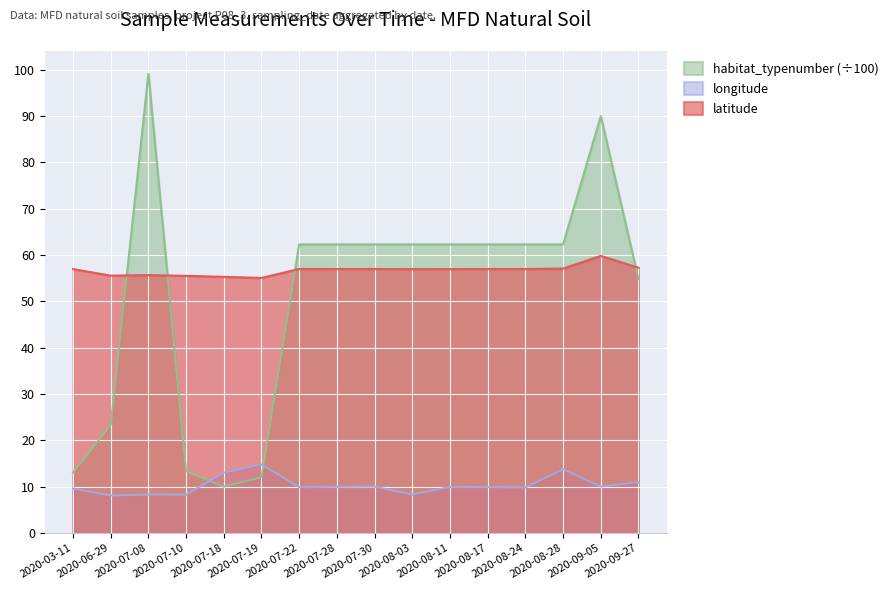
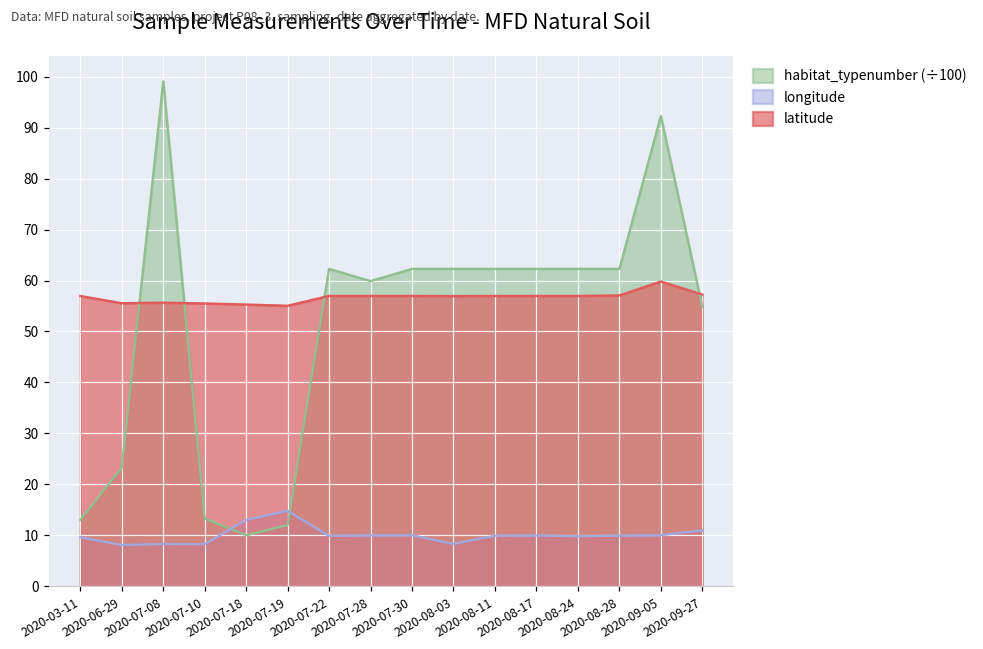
  {
    "habitat_typenumber (÷100)": {
      "2020-03-11": 13,
      "2020-06-29": 23,
      "2020-07-08": 99,
      "2020-07-10": 13,
      "2020-07-18": 10,
      "2020-07-19": 12,
      "2020-07-22": 62,
-     "2020-07-28": 62,
+     "2020-07-28": 60,
      "2020-07-30": 62,
      "2020-08-03": 62,
      "2020-08-11": 62,
      "2020-08-17": 62,
      "2020-08-24": 62,
      "2020-08-28": 62,
-     "2020-09-05": 90,
+     "2020-09-05": 92,
      "2020-09-27": 55
    },
    "longitude": {
      "2020-03-11": 10,
      "2020-06-29": 8,
      "2020-07-08": 8,
      "2020-07-10": 8,
      "2020-07-18": 13,
      "2020-07-19": 15,
      "2020-07-22": 10,
      "2020-07-28": 10,
      "2020-07-30": 10,
      "2020-08-03": 8,
      "2020-08-11": 10,
      "2020-08-17": 10,
      "2020-08-24": 10,
-     "2020-08-28": 14,
+     "2020-08-28": 10,
      "2020-09-05": 10,
      "2020-09-27": 11
    },
    "latitude": {
      "2020-03-11": 57,
      "2020-06-29": 56,
      "2020-07-08": 56,
      "2020-07-10": 56,
      "2020-07-18": 55,
      "2020-07-19": 55,
      "2020-07-22": 57,
      "2020-07-28": 57,
      "2020-07-30": 57,
      "2020-08-03": 57,
      "2020-08-11": 57,
      "2020-08-17": 57,
      "2020-08-24": 57,
      "2020-08-28": 57,
      "2020-09-05": 60,
      "2020-09-27": 57
    }
  }
